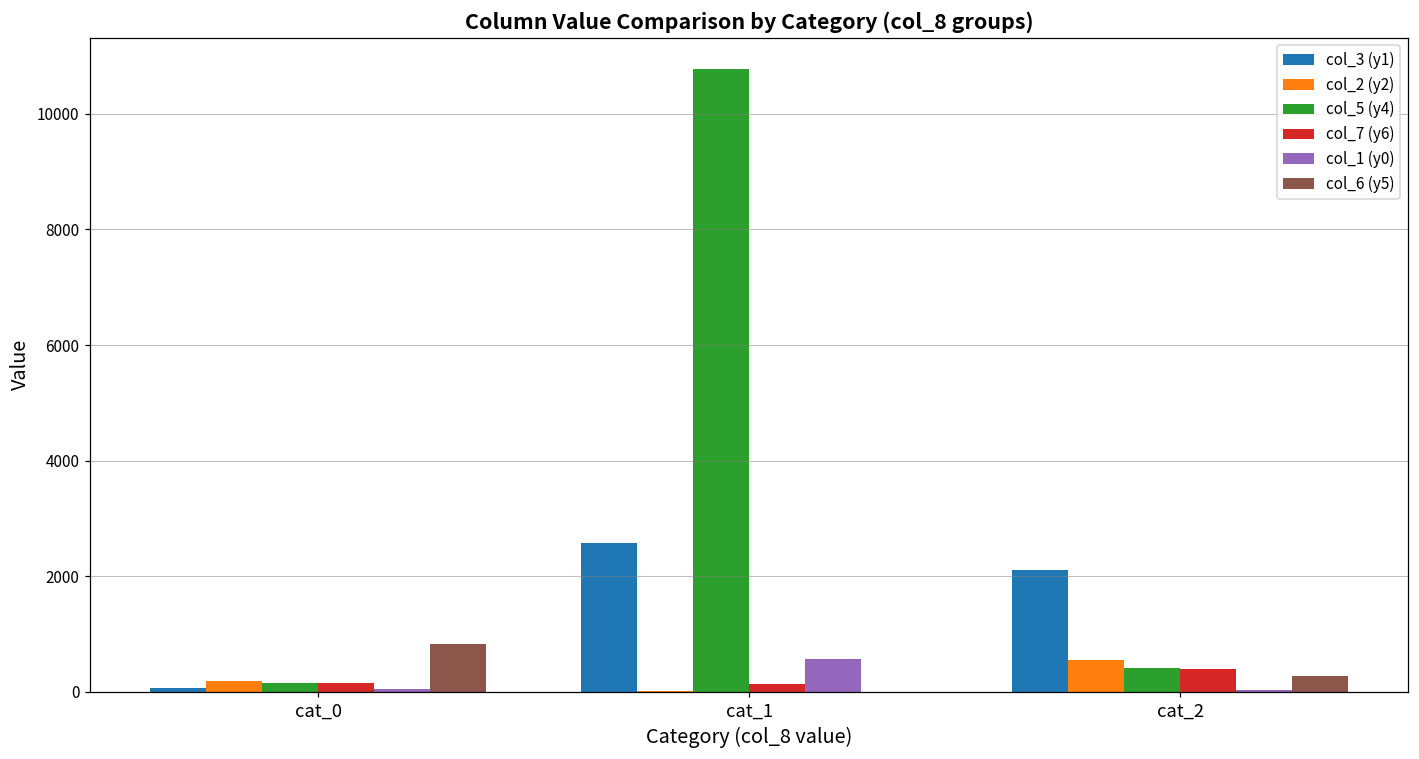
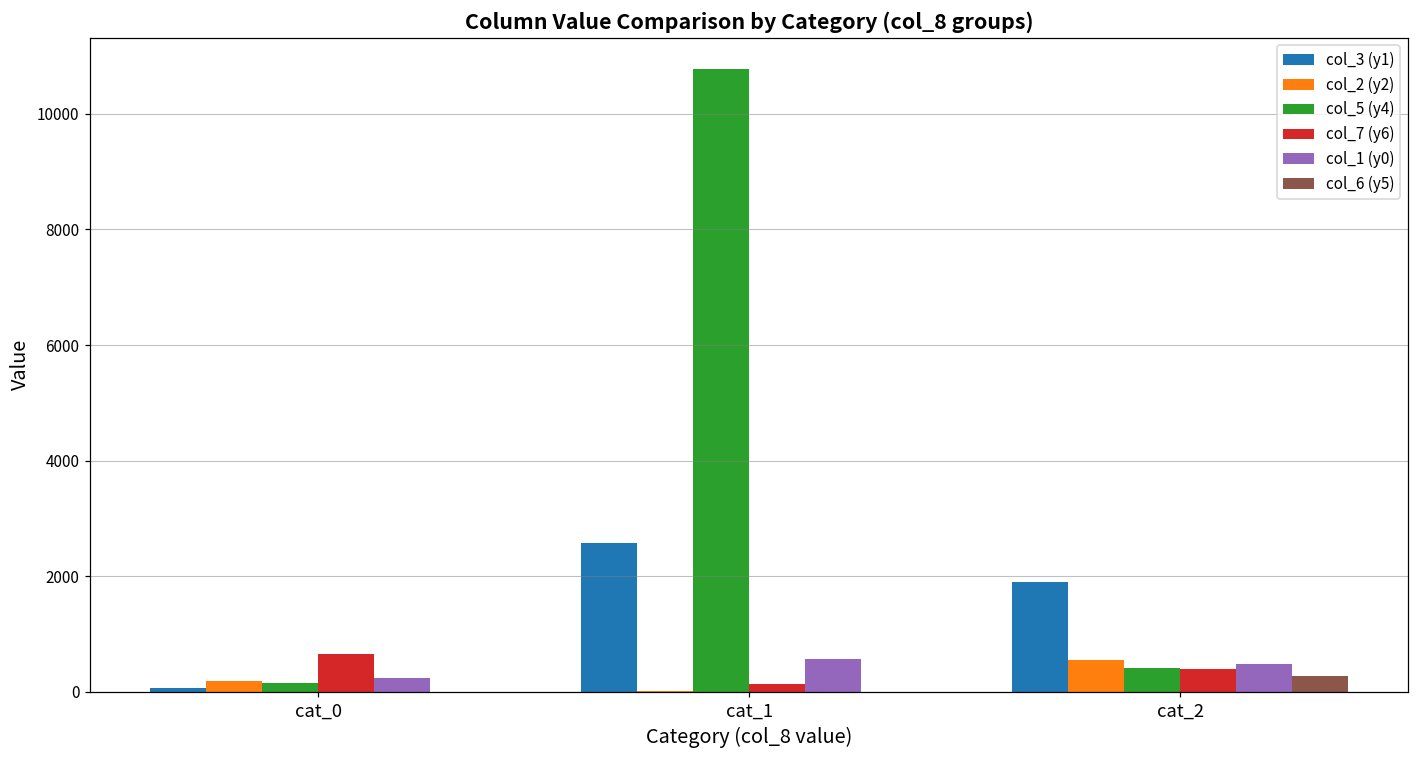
  {
    "col_3 (y1)": {
      "cat_0": 100,
      "cat_1": 2600,
-     "cat_2": 2100
+     "cat_2": 1900
    },
    "col_2 (y2)": {
      "cat_0": 200,
      "cat_2": 600
    },
    "col_5 (y4)": {
      "cat_0": 200,
      "cat_1": 10800,
      "cat_2": 400
    },
    "col_7 (y6)": {
-     "cat_0": 100,
+     "cat_0": 700,
      "cat_1": 100,
      "cat_2": 400
    },
    "col_1 (y0)": {
-     "cat_0": 0,
+     "cat_0": 200,
      "cat_1": 600,
-     "cat_2": 0
+     "cat_2": 500
    },
    "col_6 (y5)": {
-     "cat_0": 800,
+     "cat_0": 0,
      "cat_1": 0,
      "cat_2": 300
    }
  }
